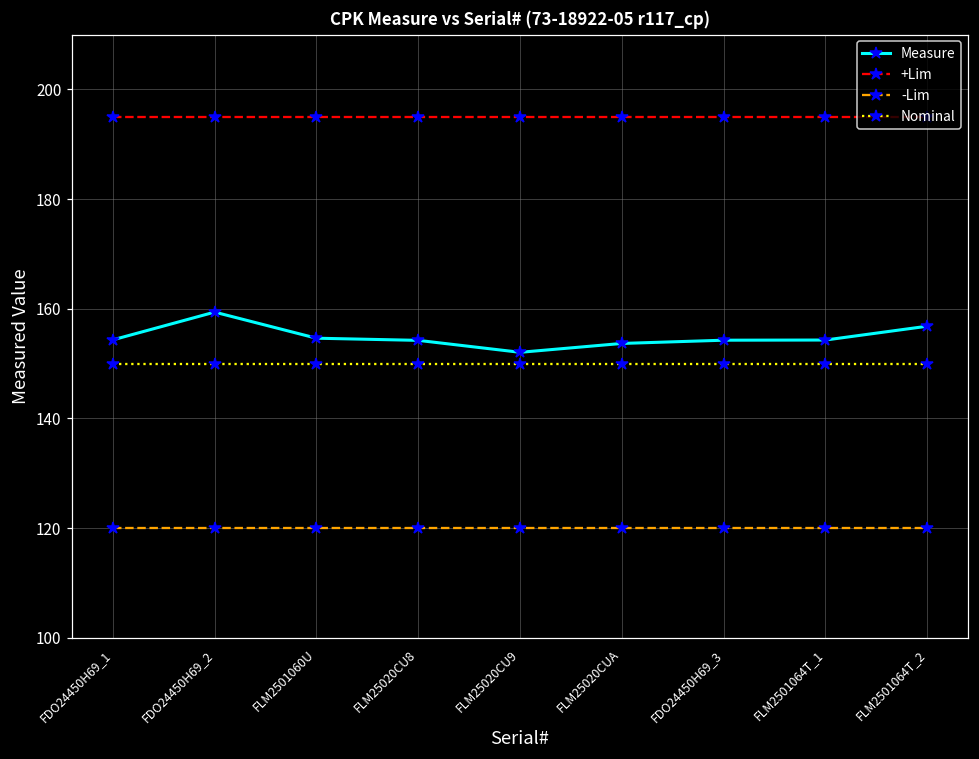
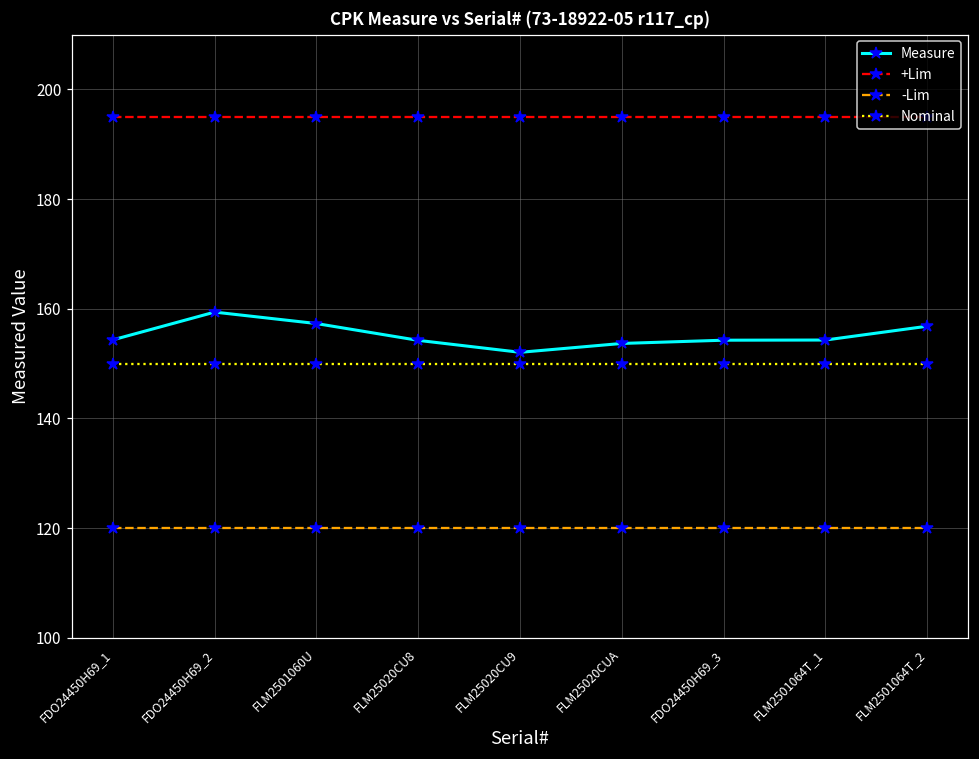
  {
    "Measure": {
      "FDO24450H69_1": 154,
      "FDO24450H69_2": 159,
-     "FLM2501060U": 155,
+     "FLM2501060U": 157,
      "FLM25020CU8": 154,
      "FLM25020CU9": 152,
      "FLM25020CUA": 154,
      "FDO24450H69_3": 154,
      "FLM2501064T_1": 154,
      "FLM2501064T_2": 157
    },
    "+Lim": {
      "FDO24450H69_1": 195,
      "FDO24450H69_2": 195,
      "FLM2501060U": 195,
      "FLM25020CU8": 195,
      "FLM25020CU9": 195,
      "FLM25020CUA": 195,
      "FDO24450H69_3": 195,
      "FLM2501064T_1": 195
    },
    "-Lim": {
      "FDO24450H69_1": 120,
      "FDO24450H69_2": 120,
      "FLM2501060U": 120,
      "FLM25020CU8": 120,
      "FLM25020CU9": 120,
      "FLM25020CUA": 120,
      "FDO24450H69_3": 120,
      "FLM2501064T_1": 120,
      "FLM2501064T_2": 120
    },
    "Nominal": {
      "FDO24450H69_1": 150,
      "FDO24450H69_2": 150,
      "FLM2501060U": 150,
      "FLM25020CU8": 150,
      "FLM25020CU9": 150,
      "FLM25020CUA": 150,
      "FDO24450H69_3": 150,
      "FLM2501064T_1": 150,
      "FLM2501064T_2": 150
    }
  }
